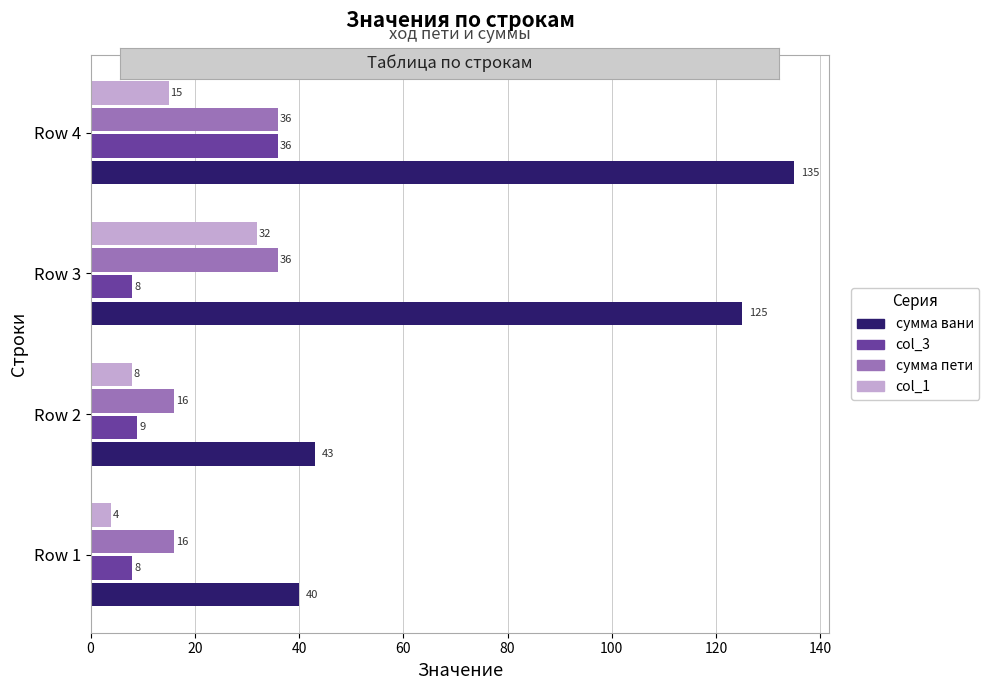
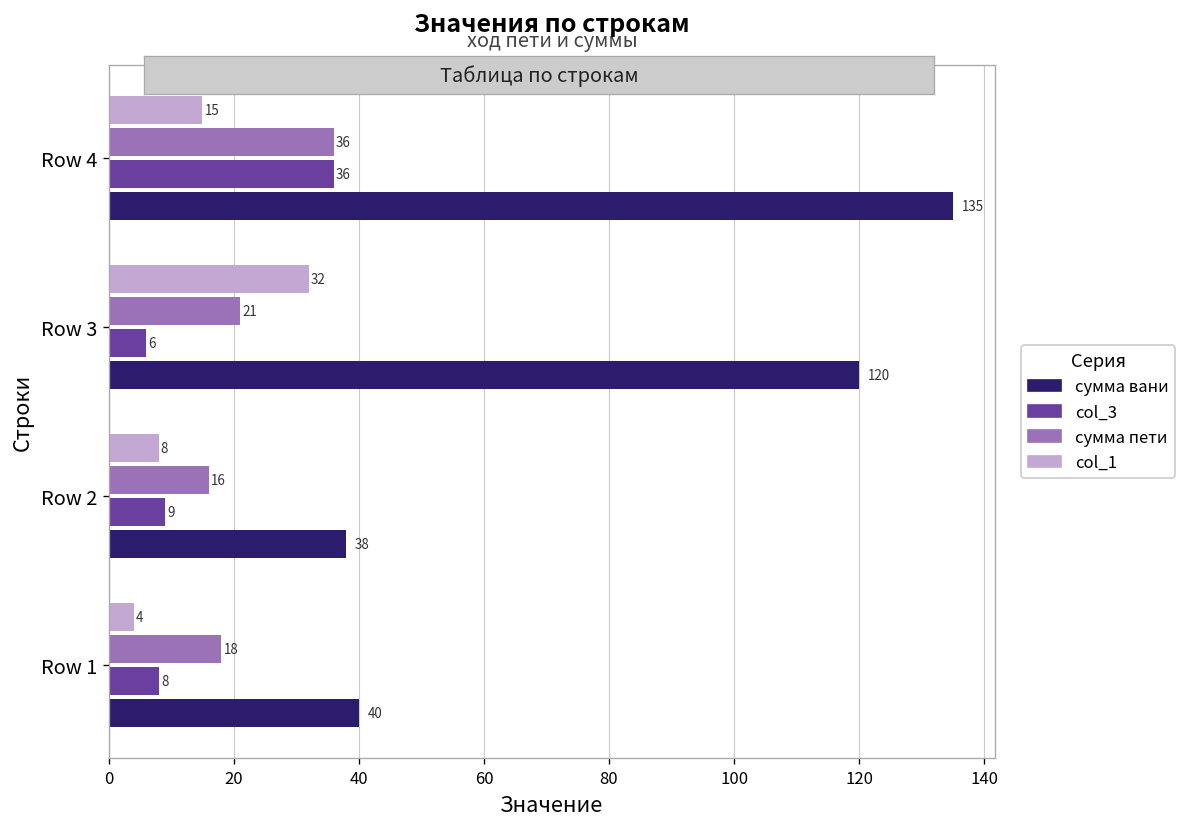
  {
    "сумма вани": {
      "Row 4": 135,
-     "Row 3": 125,
-     "Row 2": 43,
+     "Row 3": 120,
+     "Row 2": 38,
      "Row 1": 40
    },
    "col_3": {
      "Row 4": 36,
-     "Row 3": 8,
+     "Row 3": 6,
      "Row 2": 9,
      "Row 1": 8
    },
    "сумма пети": {
      "Row 4": 36,
-     "Row 3": 36,
+     "Row 3": 21,
      "Row 2": 16,
-     "Row 1": 16
+     "Row 1": 18
    },
    "col_1": {
      "Row 4": 15,
      "Row 3": 32,
      "Row 2": 8,
      "Row 1": 4
    }
  }
